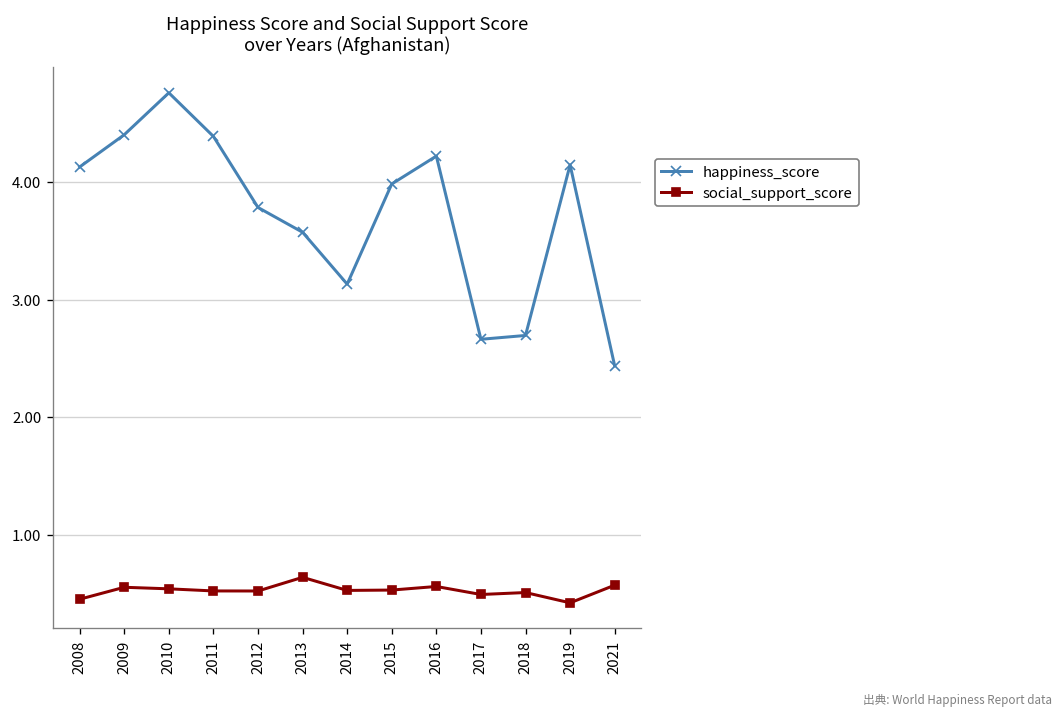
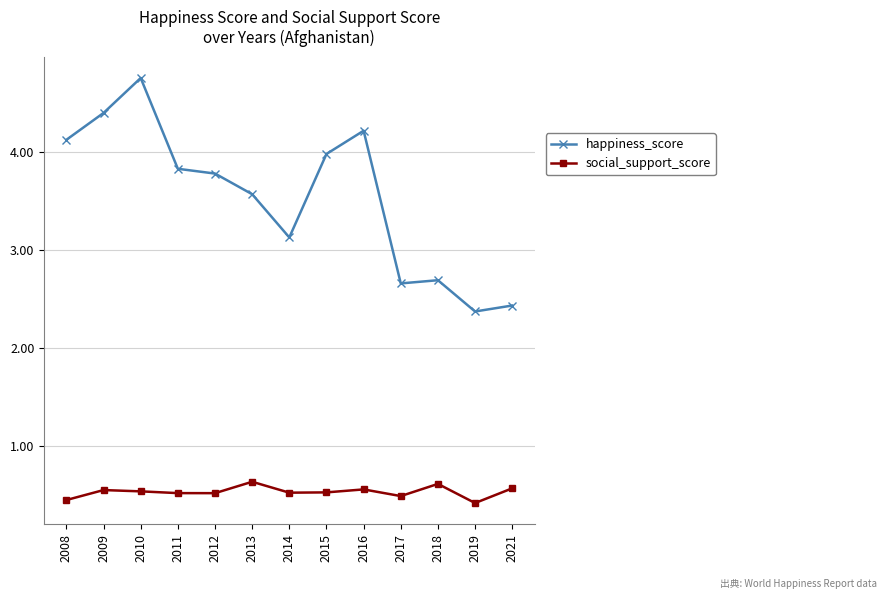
  {
    "happiness_score": {
      "2008": 4.1,
      "2009": 4.4,
      "2010": 4.8,
-     "2011": 4.4,
+     "2011": 3.8,
      "2012": 3.8,
      "2013": 3.6,
      "2014": 3.1,
      "2015": 4.0,
      "2016": 4.2,
      "2017": 2.7,
      "2018": 2.7,
-     "2019": 4.1,
+     "2019": 2.4,
      "2021": 2.4
    },
    "social_support_score": {
      "2008": 0.5,
      "2009": 0.6,
      "2010": 0.5,
      "2011": 0.5,
      "2012": 0.5,
      "2013": 0.6,
      "2014": 0.5,
      "2015": 0.5,
      "2016": 0.6,
      "2017": 0.5,
-     "2018": 0.5,
+     "2018": 0.6,
      "2019": 0.4,
      "2021": 0.6
    }
  }
